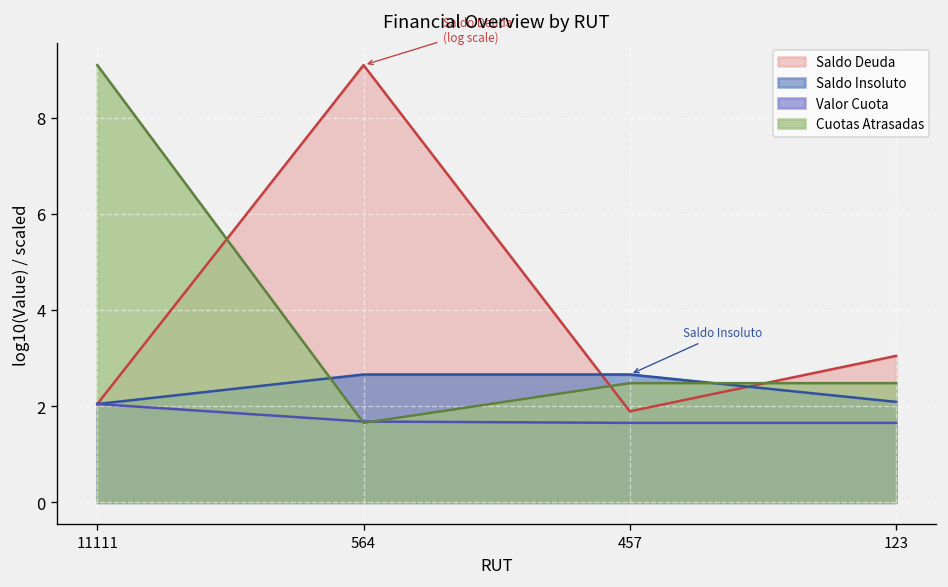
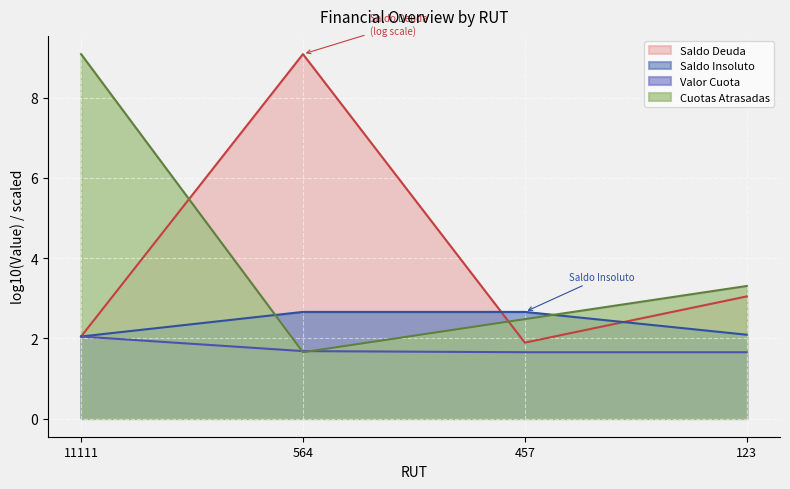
  {
    "Saldo Deuda": {
      "564": 9.1,
      "457": 1.9,
      "123": 3.0
    },
    "Cuotas Atrasadas": {
      "11111": 9.1,
      "457": 2.5,
-     "123": 2.5
+     "123": 3.3
    }
  }
